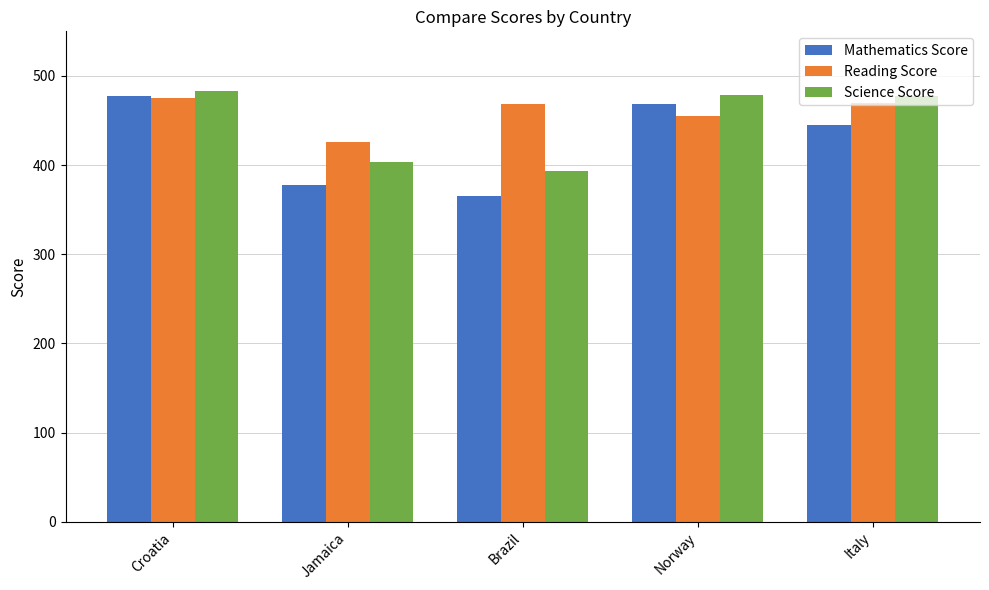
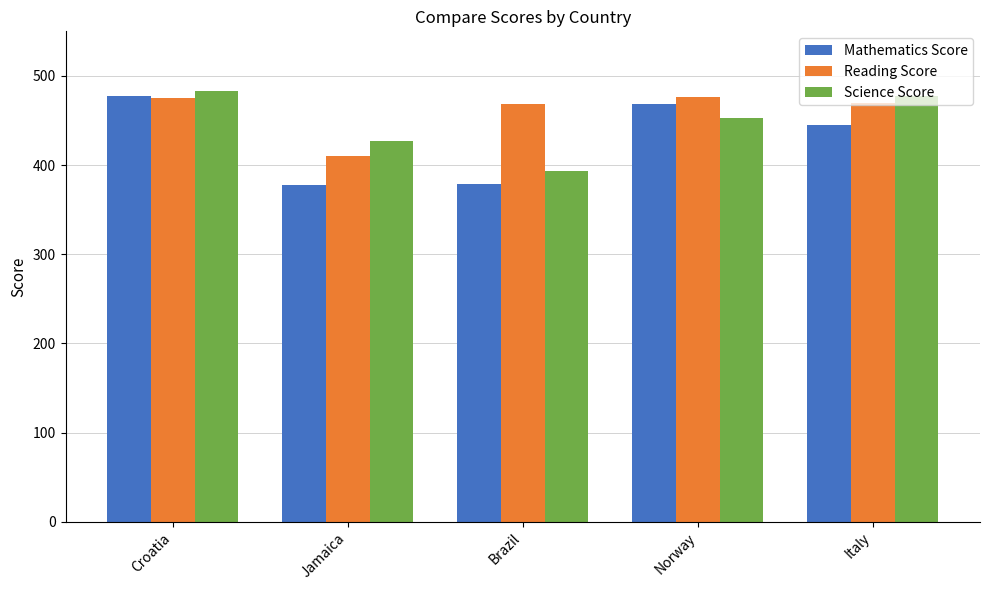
  {
    "Mathematics Score": {
      "Croatia": 480,
      "Jamaica": 380,
-     "Brazil": 370,
+     "Brazil": 380,
      "Norway": 470,
      "Italy": 450
    },
    "Reading Score": {
      "Croatia": 480,
-     "Jamaica": 430,
+     "Jamaica": 410,
      "Brazil": 470,
-     "Norway": 460
+     "Norway": 480
    },
    "Science Score": {
      "Croatia": 480,
-     "Jamaica": 400,
+     "Jamaica": 430,
      "Brazil": 390,
-     "Norway": 480
+     "Norway": 450
    }
  }
